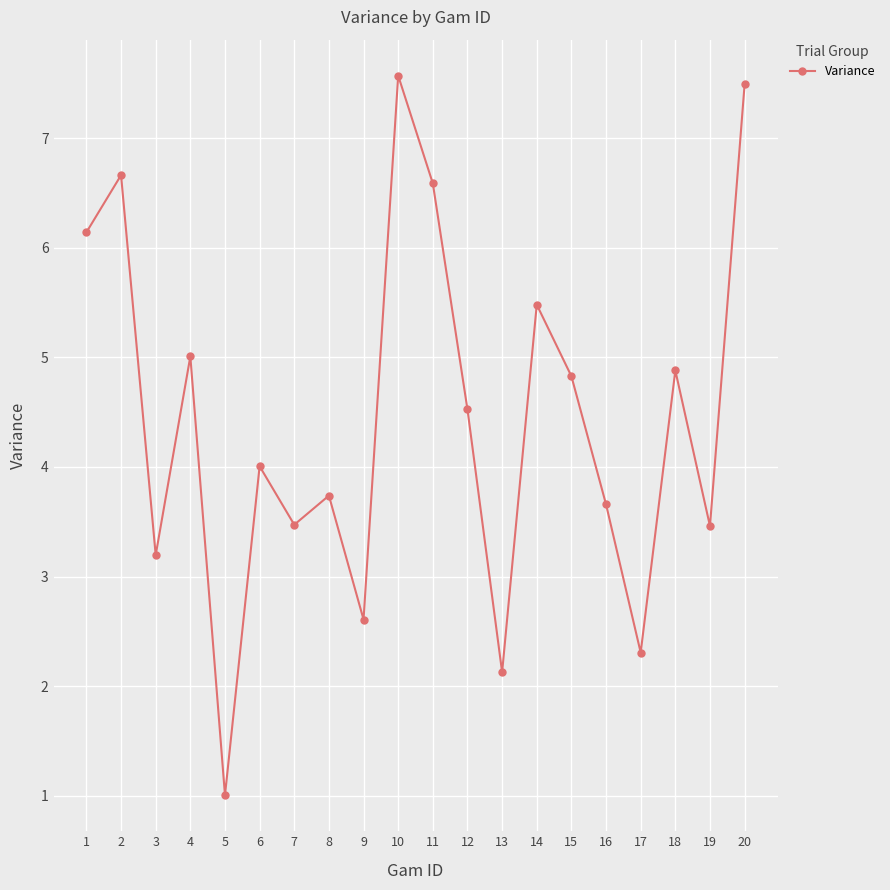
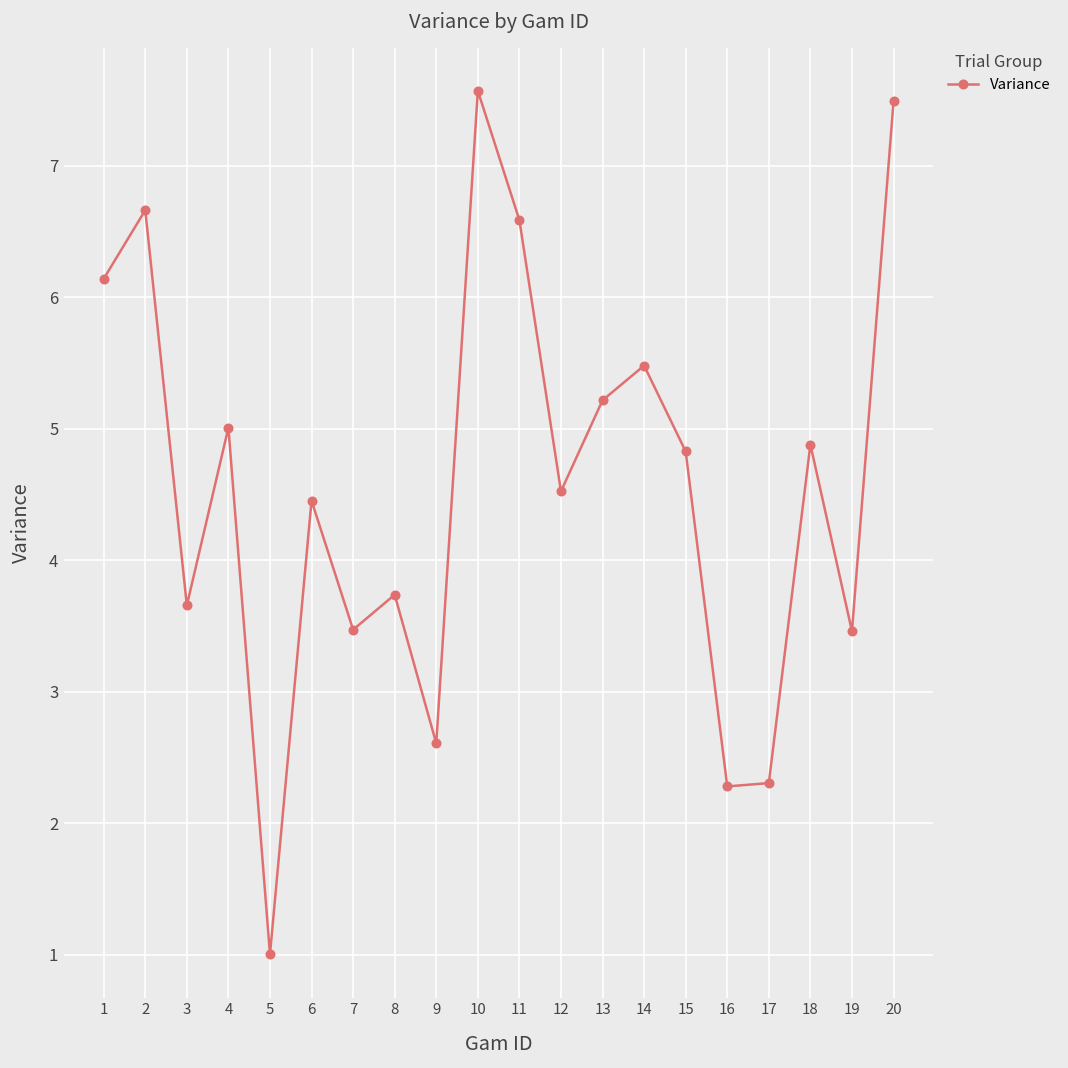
  {
    "1": 6.14,
    "2": 6.66,
-   "3": 3.20,
+   "3": 3.66,
    "4": 5.01,
    "5": 1.00,
-   "6": 4.01,
+   "6": 4.45,
    "7": 3.47,
    "8": 3.74,
    "9": 2.61,
    "10": 7.57,
    "11": 6.59,
    "12": 4.52,
-   "13": 2.13,
+   "13": 5.22,
    "14": 5.48,
    "15": 4.83,
-   "16": 3.66,
+   "16": 2.28,
    "17": 2.31,
    "18": 4.88,
    "19": 3.46,
    "20": 7.49
  }
